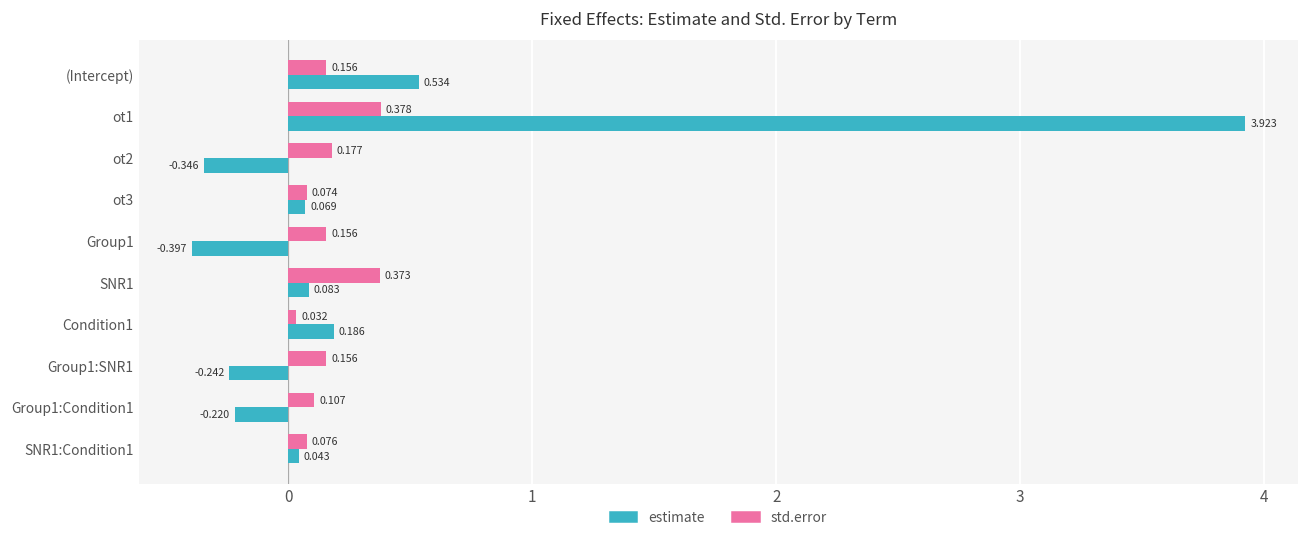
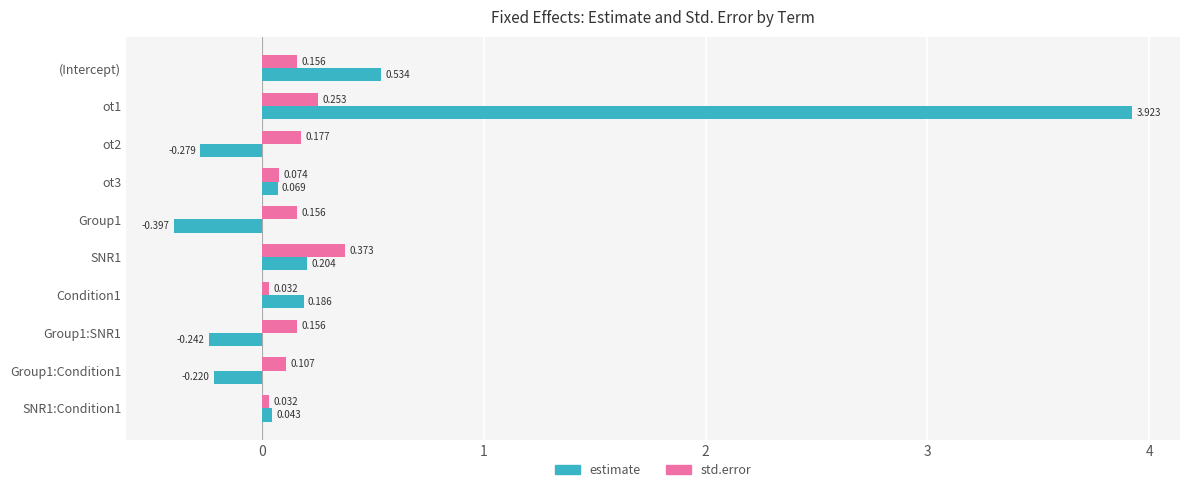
  {
    "estimate": {
      "(Intercept)": 0.534,
      "ot1": 3.923,
-     "ot2": -0.346,
+     "ot2": -0.279,
      "ot3": 0.069,
      "Group1": -0.397,
-     "SNR1": 0.083,
+     "SNR1": 0.204,
      "Condition1": 0.186,
      "Group1:SNR1": -0.242,
      "Group1:Condition1": -0.220,
      "SNR1:Condition1": 0.043
    },
    "std.error": {
      "(Intercept)": 0.156,
-     "ot1": 0.378,
+     "ot1": 0.253,
      "ot2": 0.177,
      "ot3": 0.074,
      "Group1": 0.156,
      "SNR1": 0.373,
      "Condition1": 0.032,
      "Group1:SNR1": 0.156,
      "Group1:Condition1": 0.107,
-     "SNR1:Condition1": 0.076
+     "SNR1:Condition1": 0.032
    }
  }
